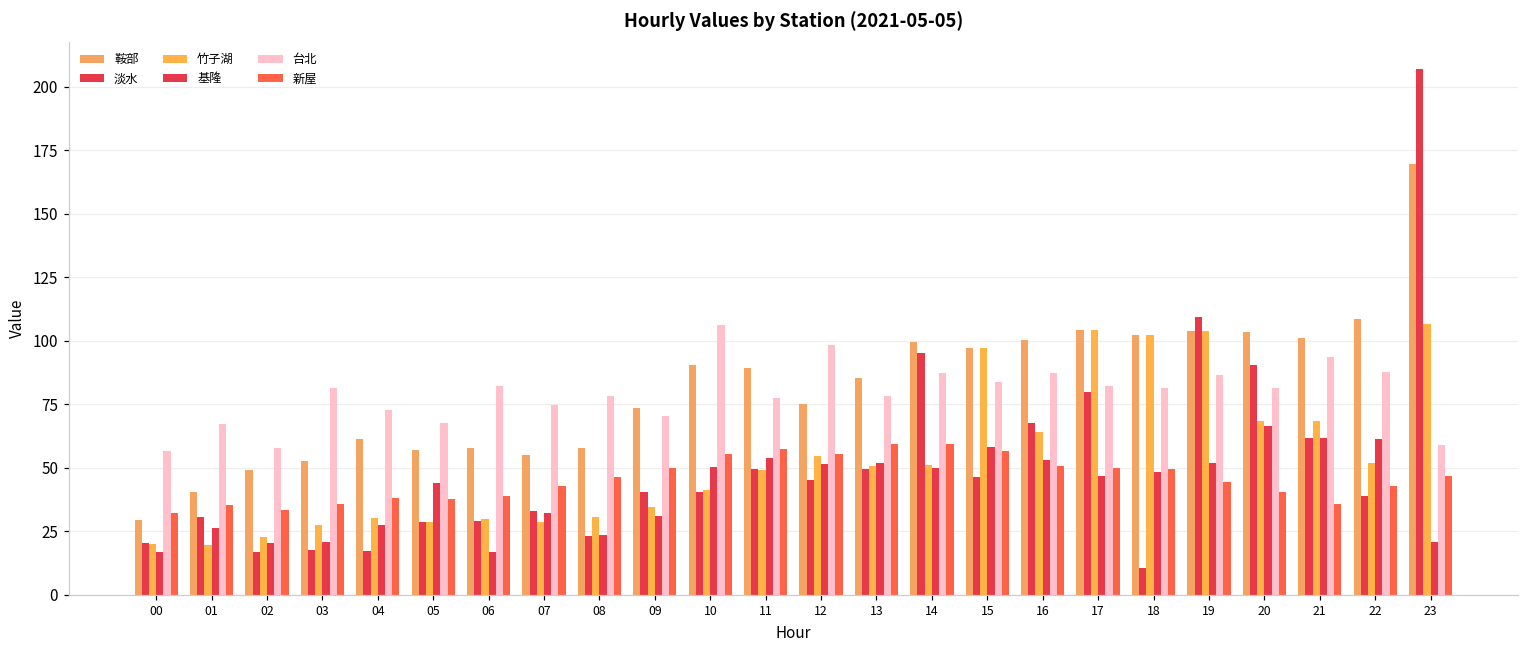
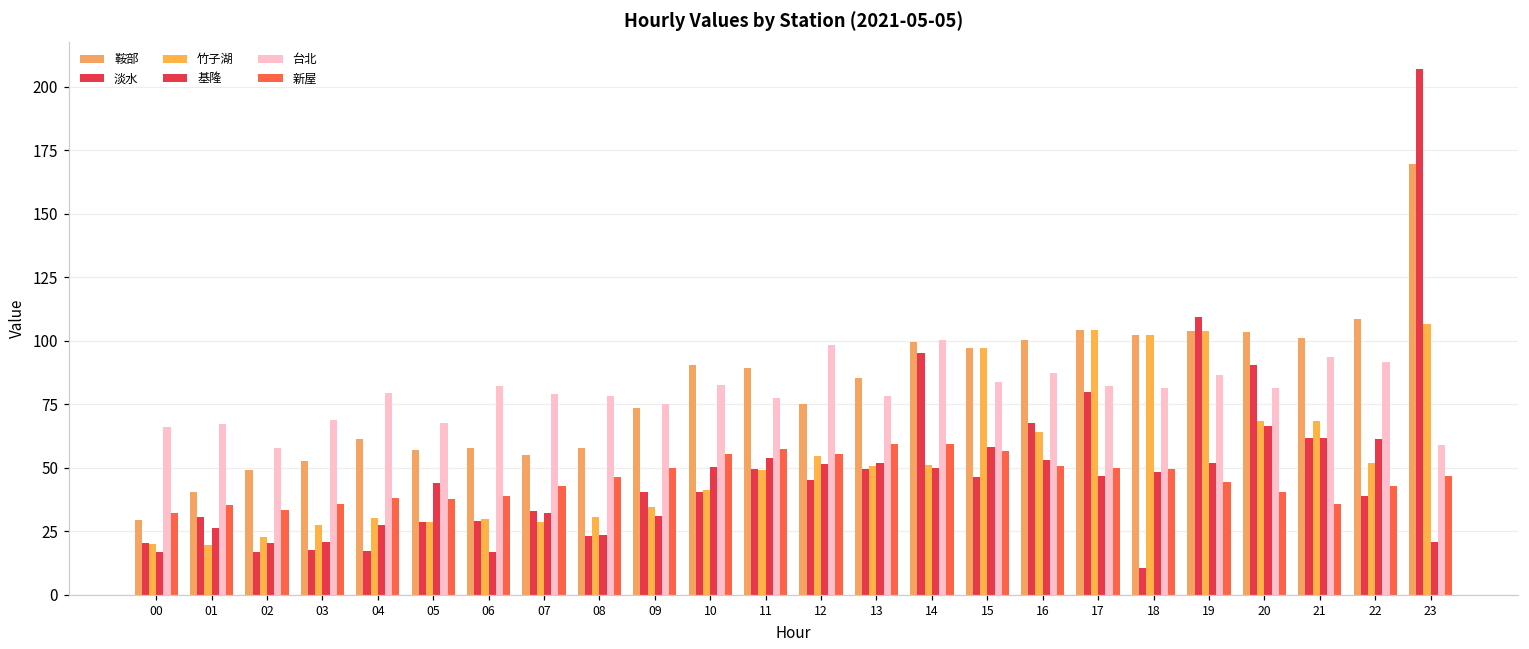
  {
    "台北": {
-     "00": 57,
+     "00": 66,
      "01": 67,
      "02": 58,
-     "03": 81,
-     "04": 73,
+     "03": 69,
+     "04": 79,
      "05": 68,
      "06": 82,
-     "07": 75,
+     "07": 79,
      "08": 78,
-     "09": 71,
-     "10": 106,
+     "09": 75,
+     "10": 83,
      "11": 77,
      "12": 98,
      "13": 78,
-     "14": 87,
+     "14": 100,
      "15": 84,
      "16": 87,
      "17": 82,
      "18": 81,
      "19": 87,
      "20": 81,
      "21": 94,
-     "22": 88,
+     "22": 92,
      "23": 59
    }
  }
